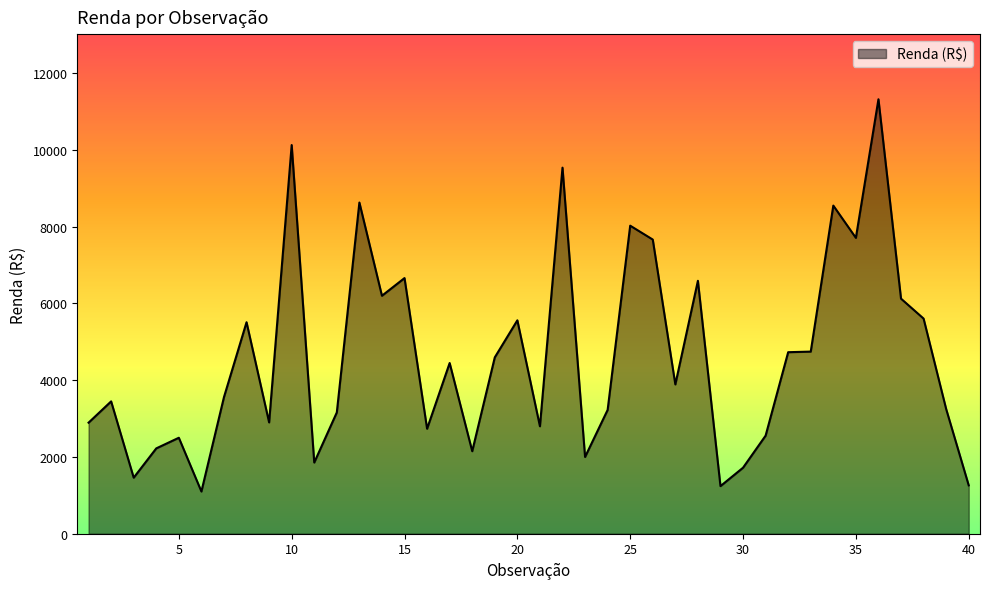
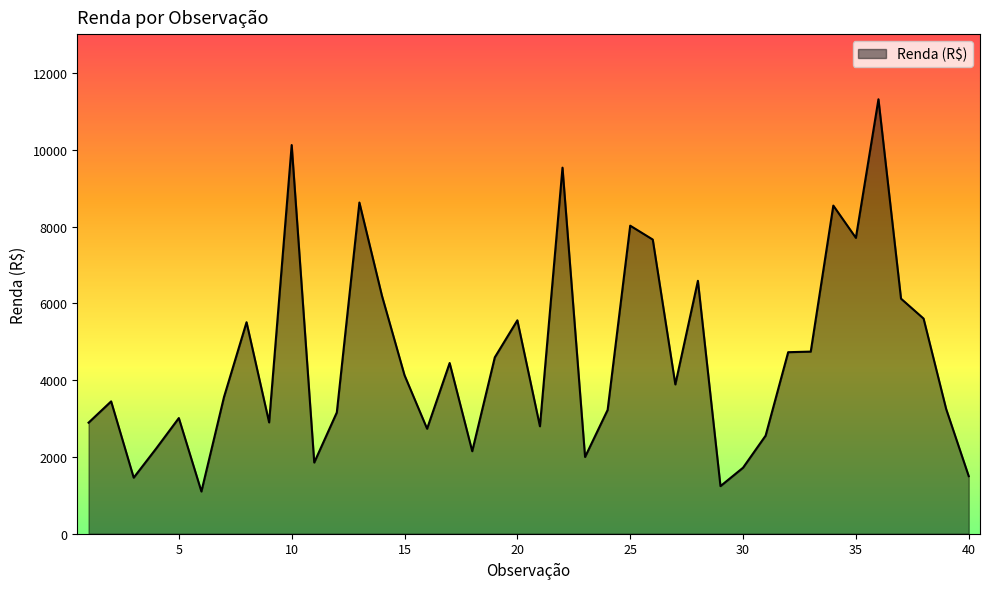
  {
-   "5": 2500,
+   "5": 3000,
    "10": 10100,
-   "15": 6700,
+   "15": 4100,
    "20": 5600,
    "25": 8000,
    "30": 1700,
    "35": 7700,
-   "40": 1300
+   "40": 1500
  }
